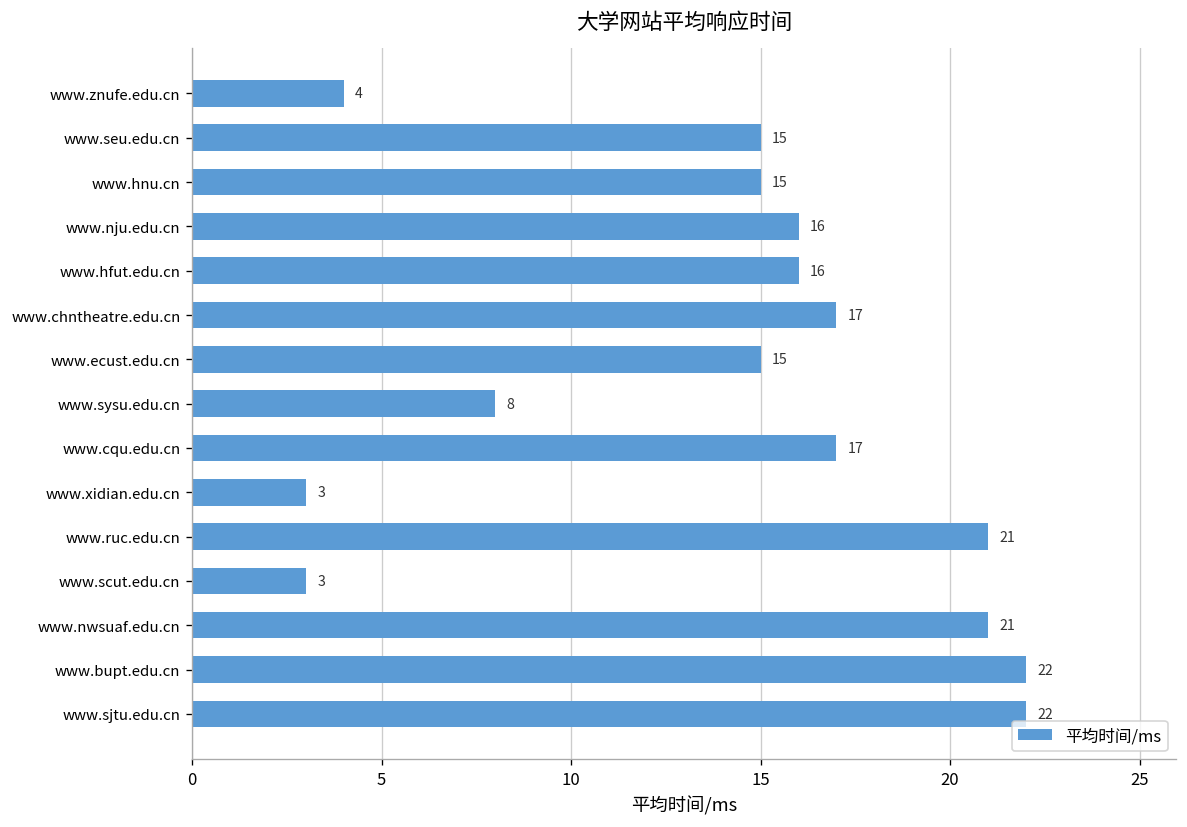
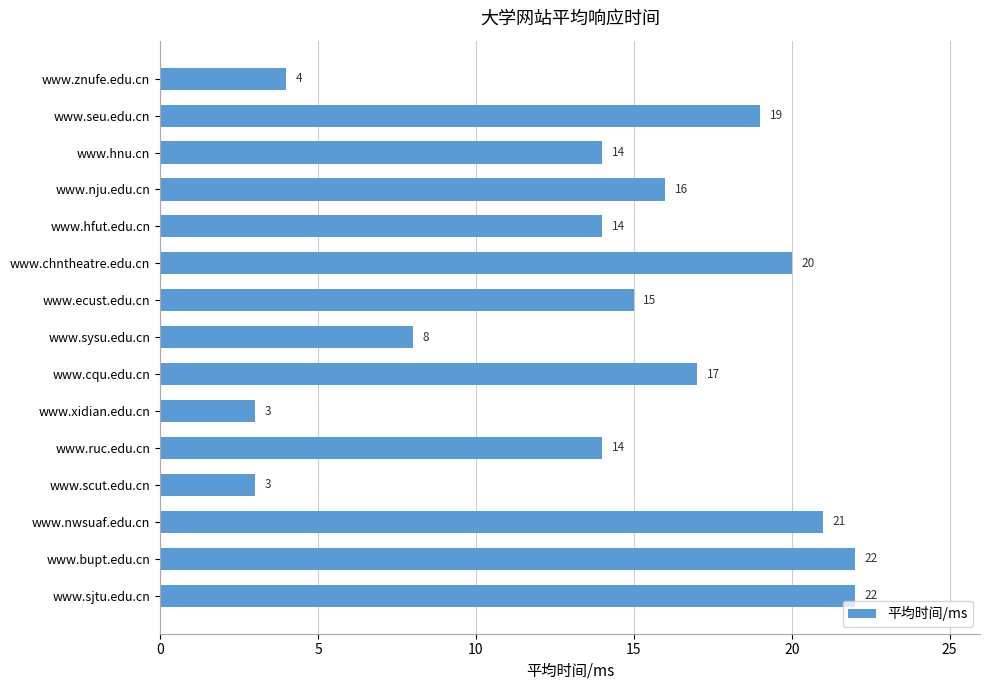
  {
    "www.znufe.edu.cn": 4,
-   "www.seu.edu.cn": 15,
-   "www.hnu.cn": 15,
+   "www.seu.edu.cn": 19,
+   "www.hnu.cn": 14,
    "www.nju.edu.cn": 16,
-   "www.hfut.edu.cn": 16,
-   "www.chntheatre.edu.cn": 17,
+   "www.hfut.edu.cn": 14,
+   "www.chntheatre.edu.cn": 20,
    "www.ecust.edu.cn": 15,
    "www.sysu.edu.cn": 8,
    "www.cqu.edu.cn": 17,
    "www.xidian.edu.cn": 3,
-   "www.ruc.edu.cn": 21,
+   "www.ruc.edu.cn": 14,
    "www.scut.edu.cn": 3,
    "www.nwsuaf.edu.cn": 21,
    "www.bupt.edu.cn": 22
  }
